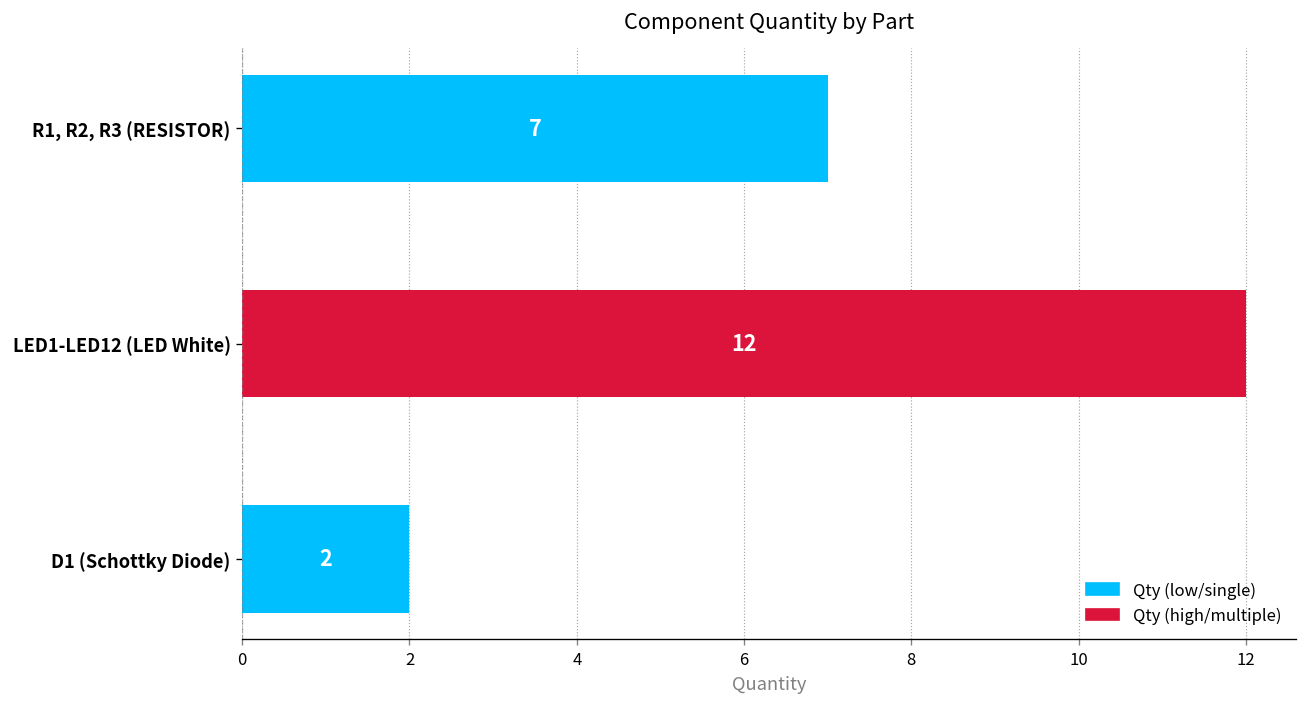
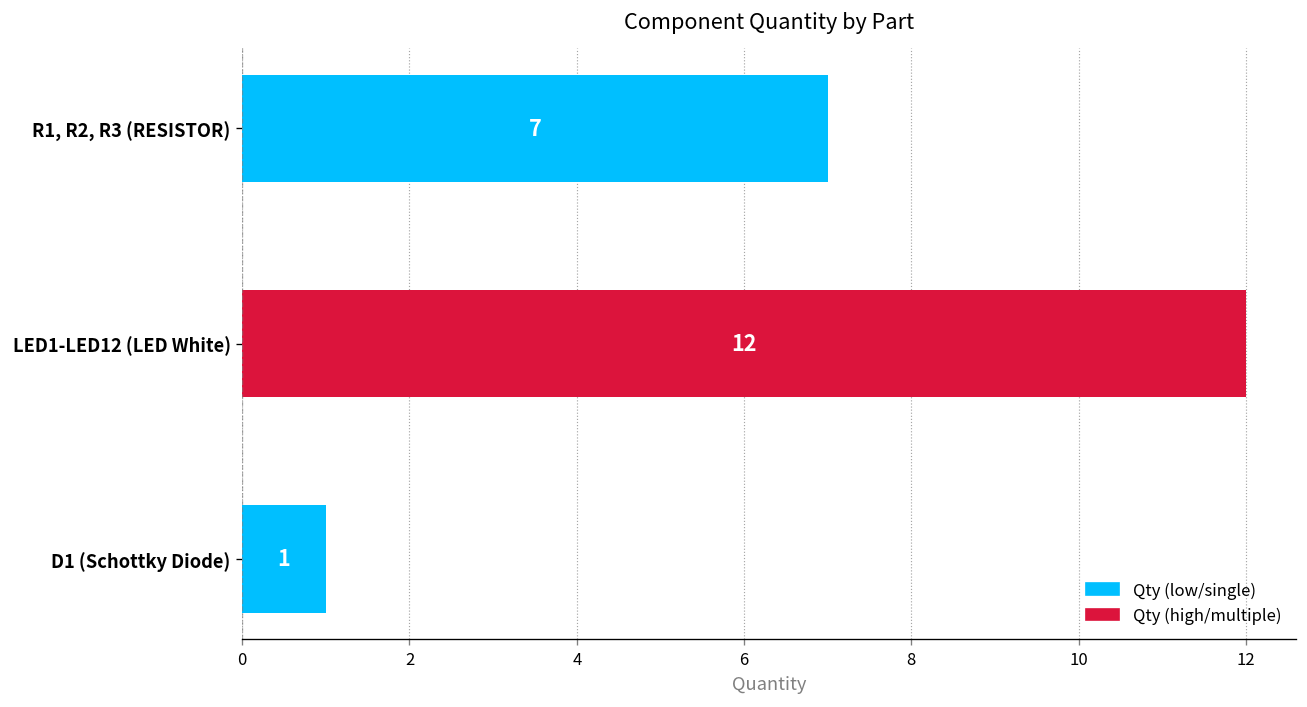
  {
    "R1, R2, R3 (RESISTOR)": 7,
    "LED1-LED12 (LED White)": 12,
-   "D1 (Schottky Diode)": 2
+   "D1 (Schottky Diode)": 1
  }
